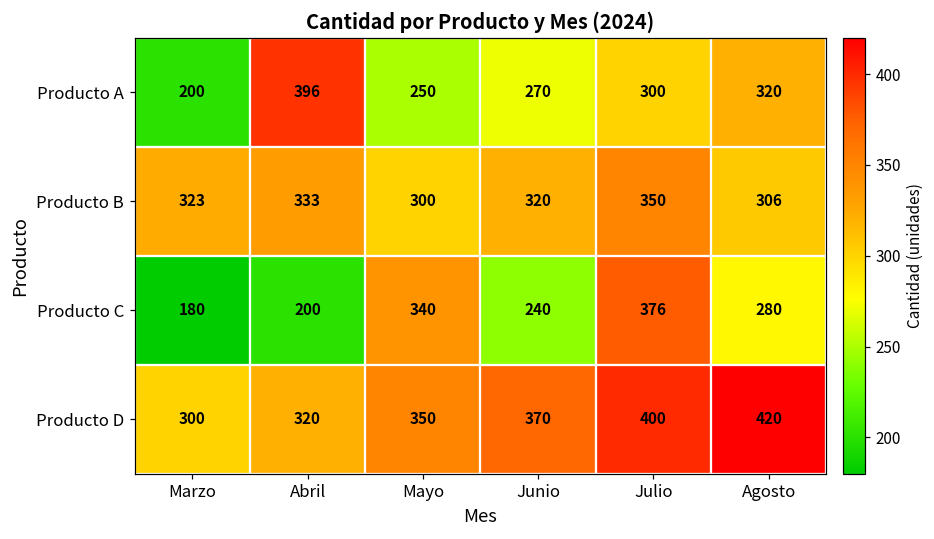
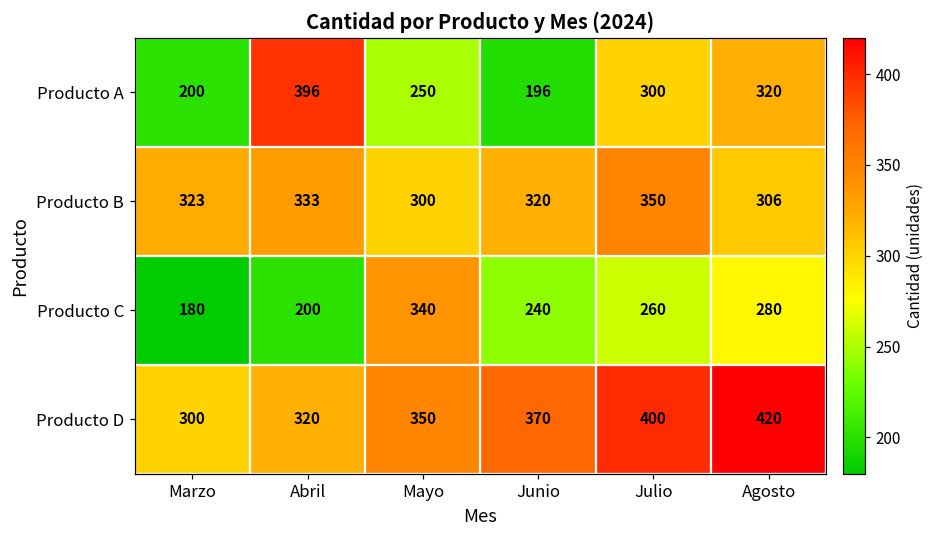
  {
    "Producto A": {
      "Marzo": 200,
      "Abril": 396,
      "Mayo": 250,
-     "Junio": 270,
+     "Junio": 196,
      "Julio": 300,
      "Agosto": 320
    },
    "Producto B": {
      "Marzo": 323,
      "Abril": 333,
      "Mayo": 300,
      "Junio": 320,
      "Julio": 350,
      "Agosto": 306
    },
    "Producto C": {
      "Marzo": 180,
      "Abril": 200,
      "Mayo": 340,
      "Junio": 240,
-     "Julio": 376,
+     "Julio": 260,
      "Agosto": 280
    },
    "Producto D": {
      "Marzo": 300,
      "Abril": 320,
      "Mayo": 350,
      "Junio": 370,
      "Julio": 400,
      "Agosto": 420
    }
  }
